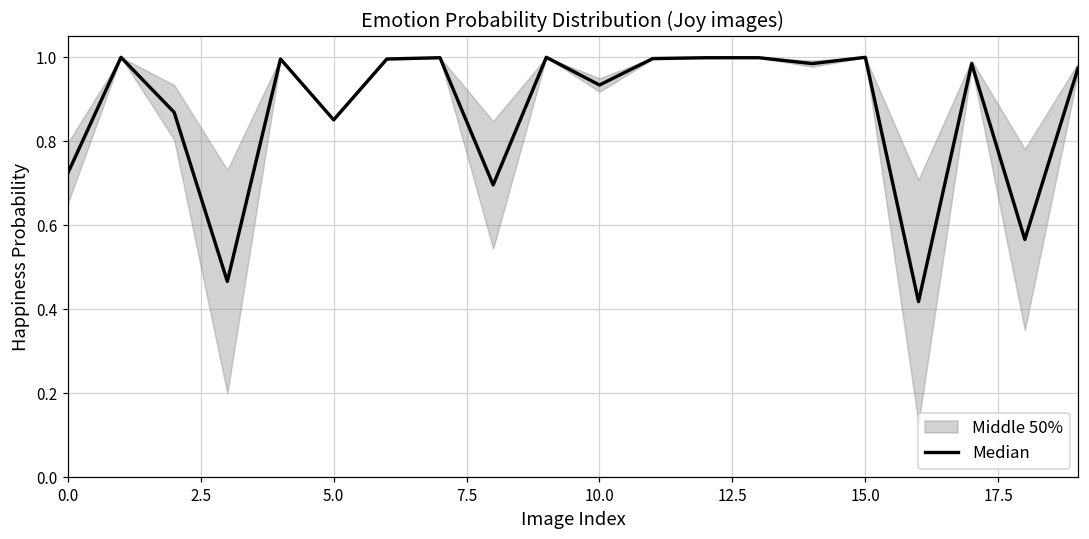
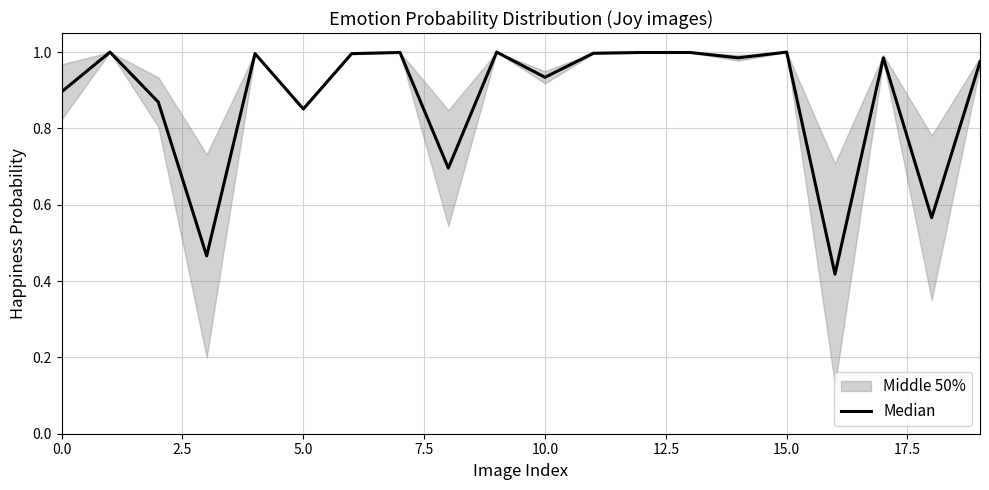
  {
    "Median": {
-     "0.0": 0.72,
+     "0.0": 0.90,
      "10.0": 0.93
    }
  }
